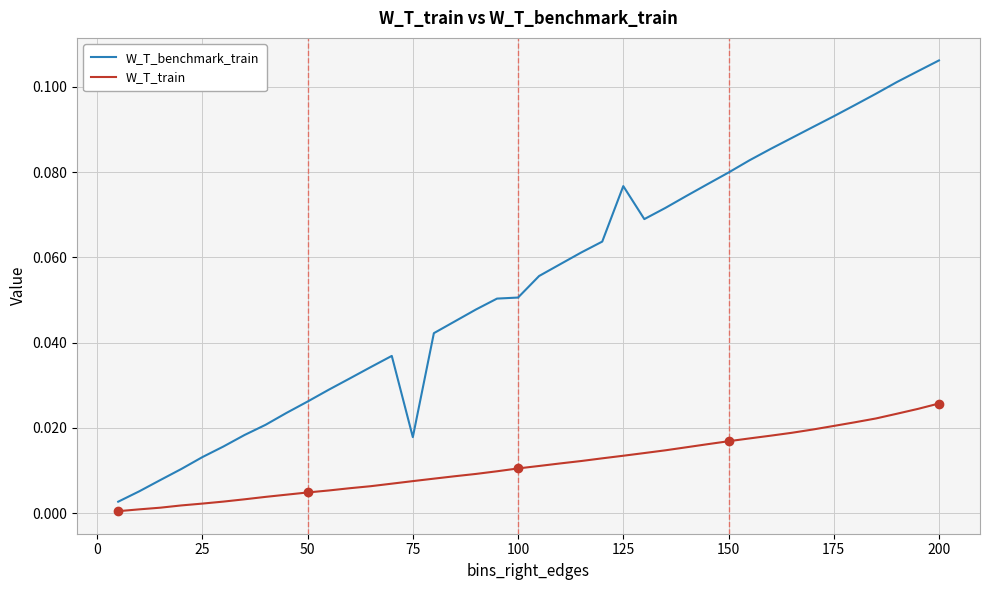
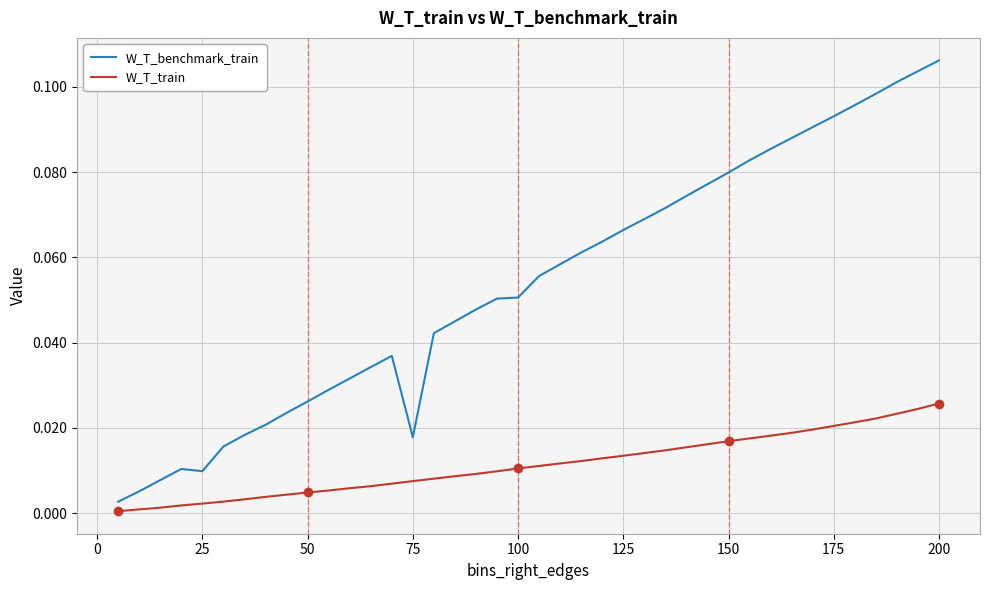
  {
    "W_T_benchmark_train": {
-     "25": 0.013,
+     "25": 0.010,
      "50": 0.026,
      "75": 0.018,
      "100": 0.051,
-     "125": 0.077,
+     "125": 0.066,
      "150": 0.080,
      "175": 0.093,
      "200": 0.106
    }
  }
